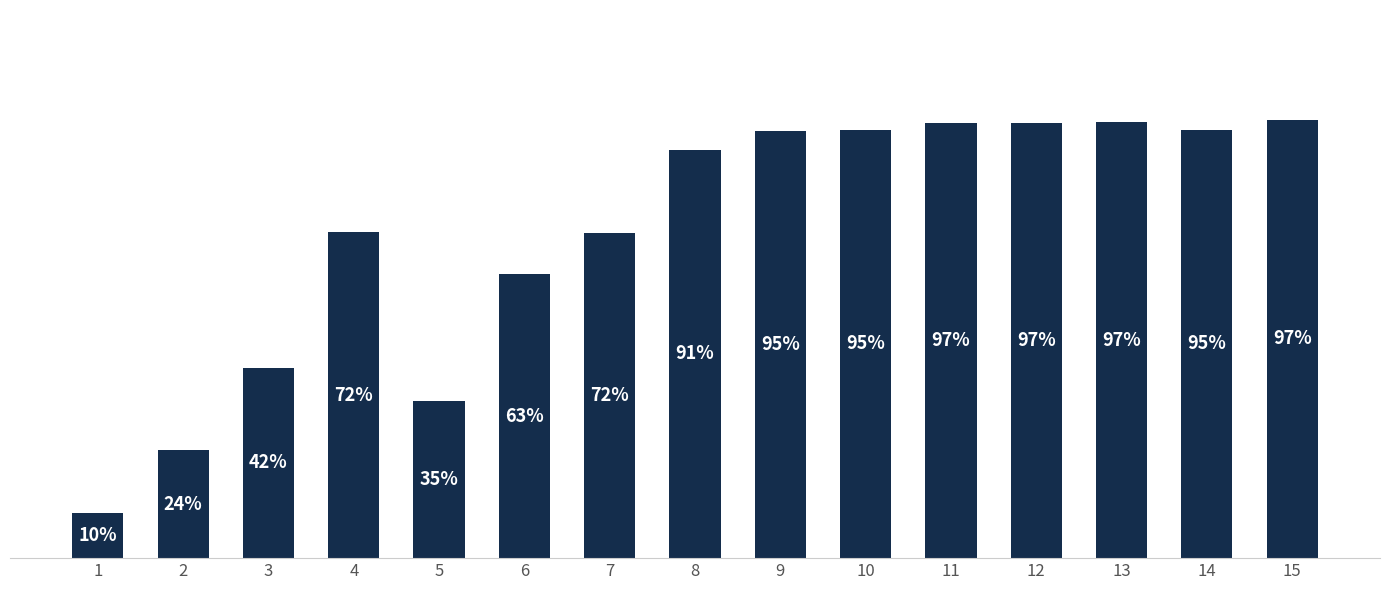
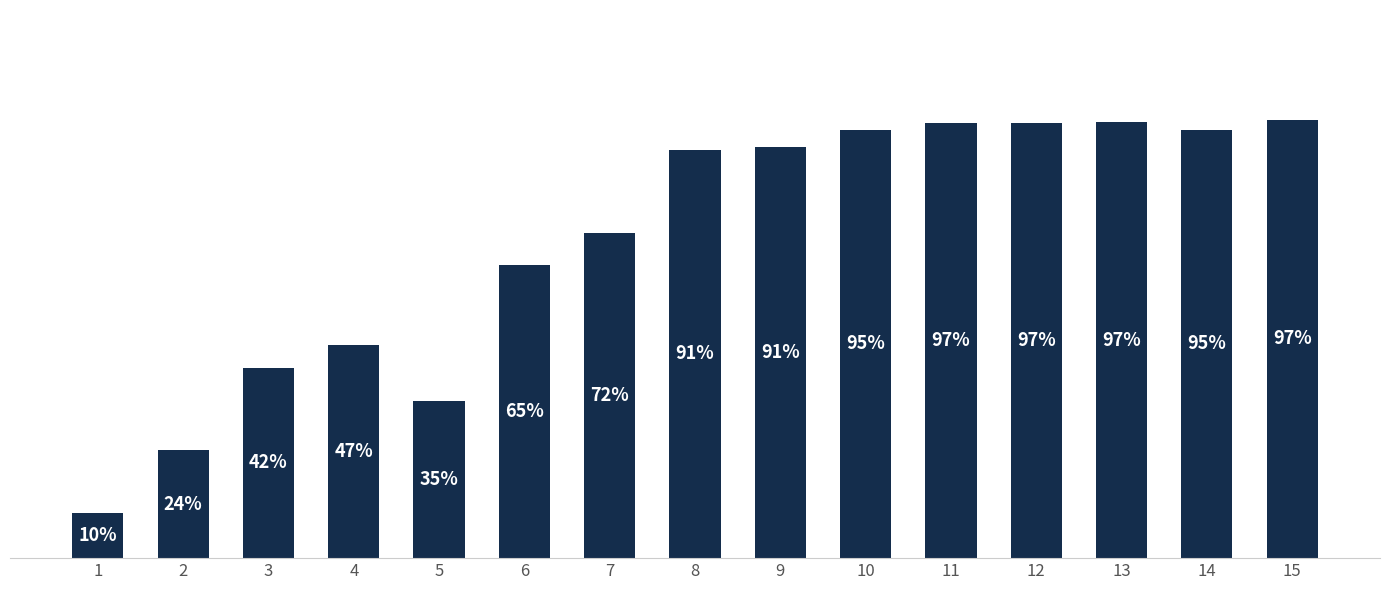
  {
    "1": "10%",
    "2": "24%",
    "3": "42%",
-   "4": "72%",
+   "4": "47%",
    "5": "35%",
-   "6": "63%",
+   "6": "65%",
    "7": "72%",
    "8": "91%",
-   "9": "95%",
+   "9": "91%",
    "10": "95%",
    "11": "97%",
    "12": "97%",
    "13": "97%",
    "14": "95%",
    "15": "97%"
  }
